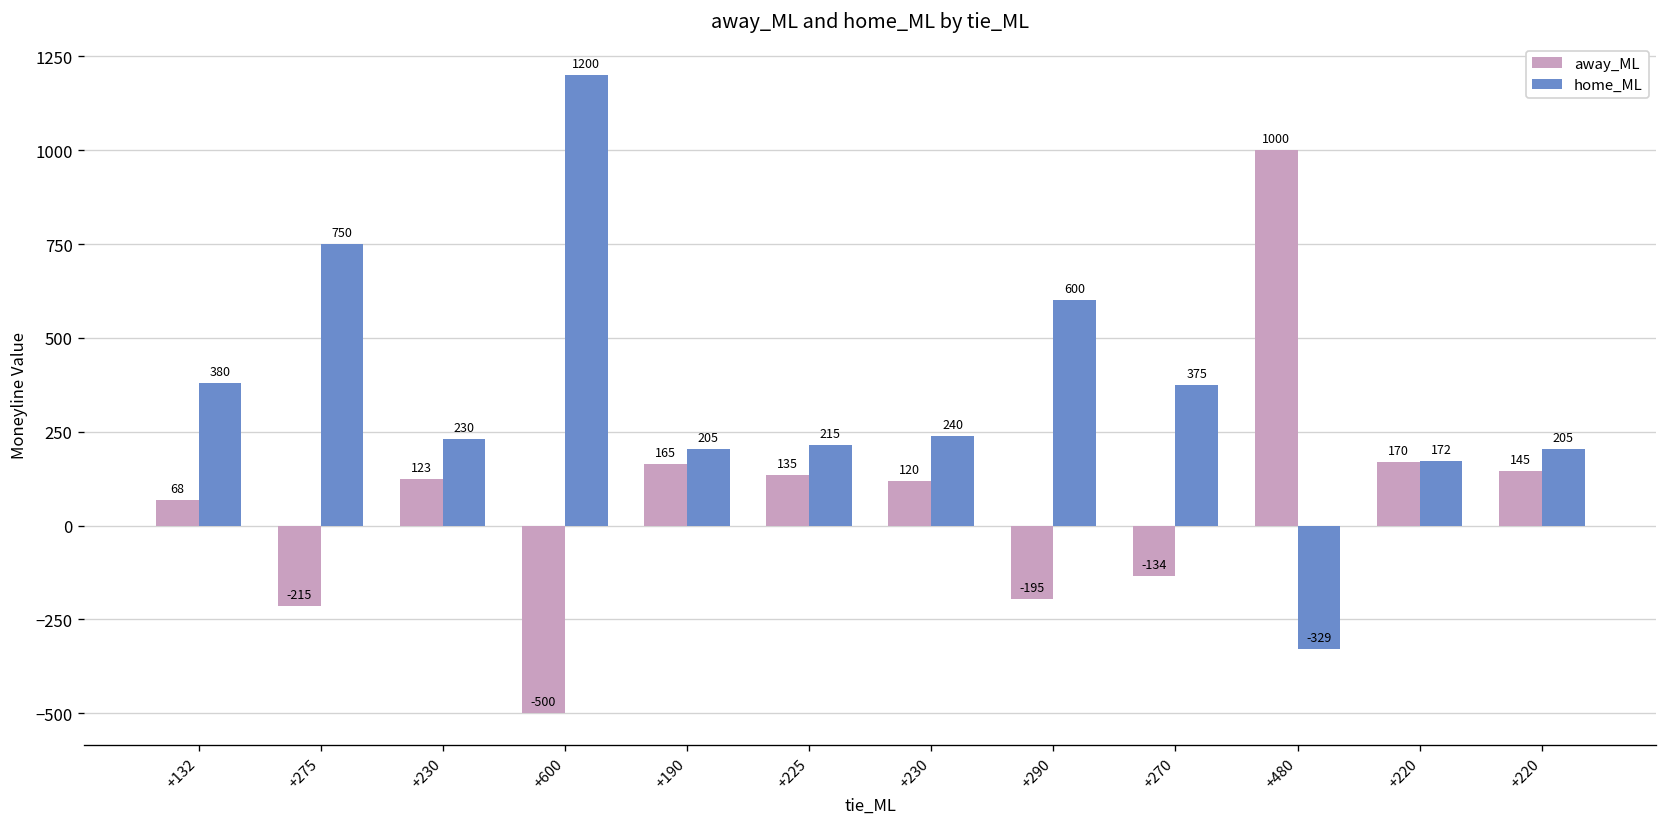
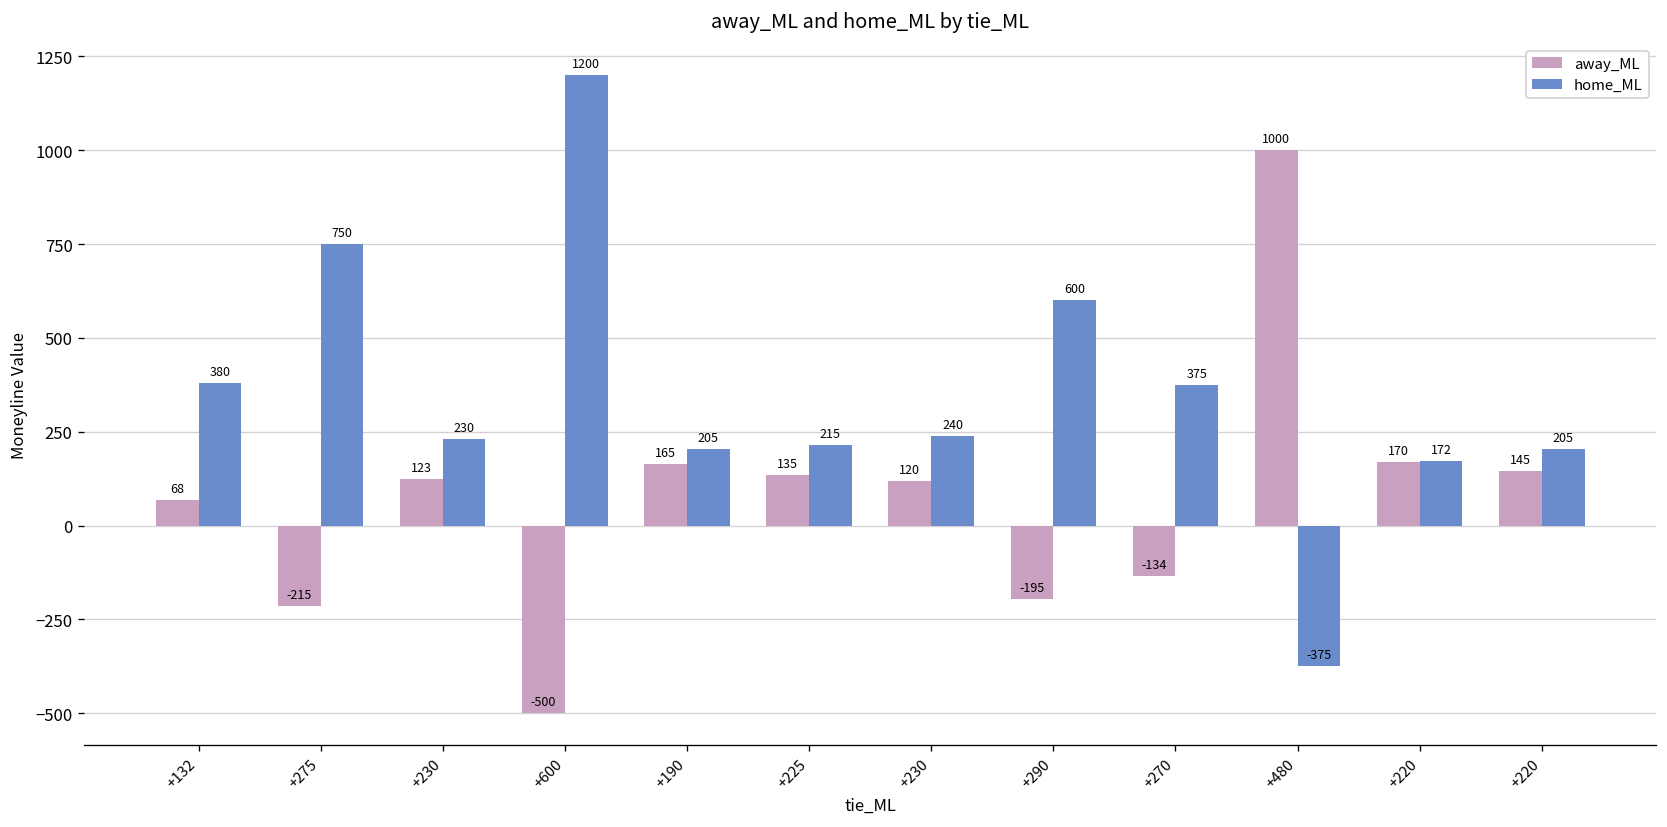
  {
    "away_ML": {
      "+132": 68,
      "+275": -215,
      "+600": -500,
      "+190": 165,
      "+225": 135,
      "+290": -195,
      "+270": -134,
      "+480": 1000
    },
    "home_ML": {
      "+132": 380,
      "+275": 750,
      "+600": 1200,
      "+190": 205,
      "+225": 215,
      "+290": 600,
      "+270": 375,
-     "+480": -329
+     "+480": -375
    }
  }
